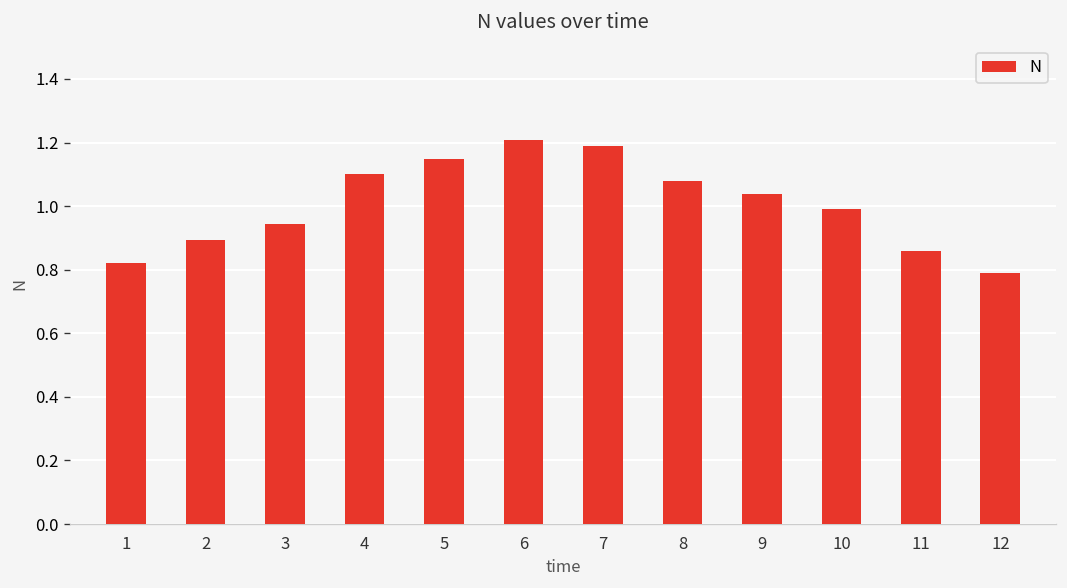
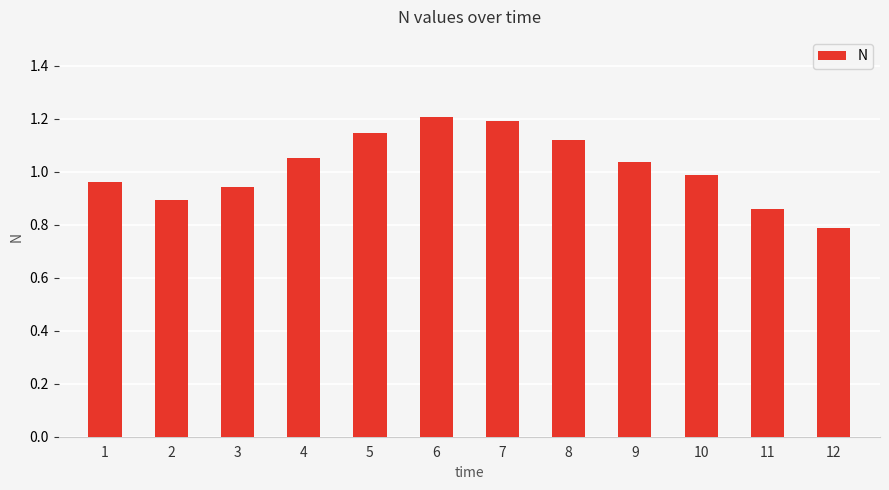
  {
-   "1": 0.82,
+   "1": 0.96,
    "2": 0.89,
    "3": 0.94,
-   "4": 1.10,
+   "4": 1.05,
    "5": 1.15,
    "6": 1.21,
    "7": 1.19,
-   "8": 1.08,
+   "8": 1.12,
    "9": 1.04,
    "10": 0.99,
    "11": 0.86,
    "12": 0.79
  }
